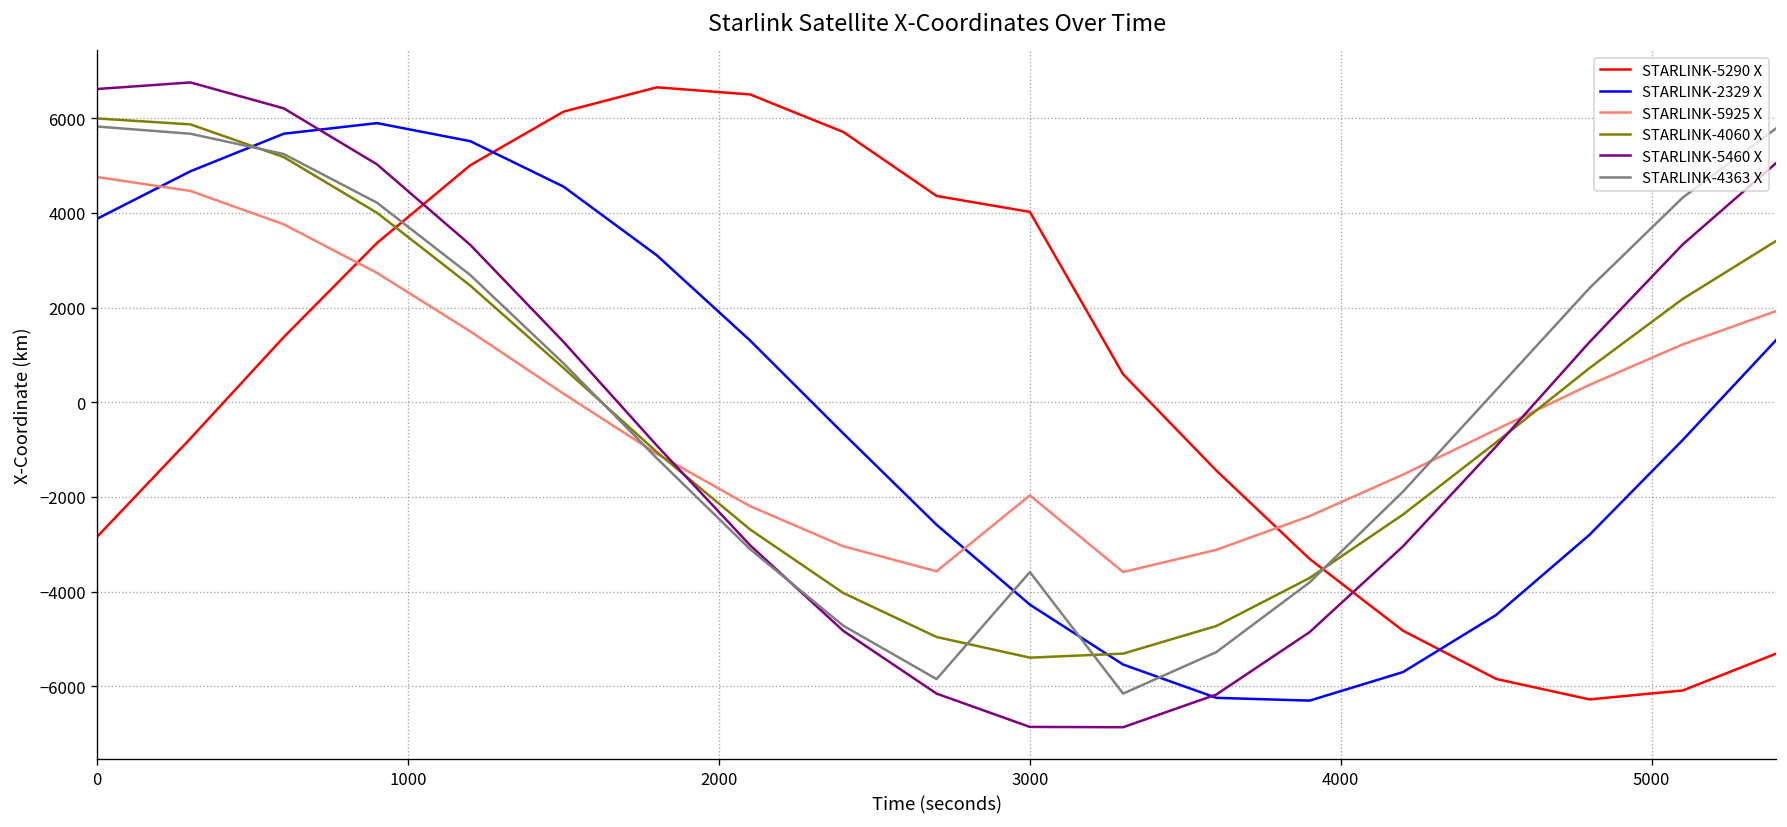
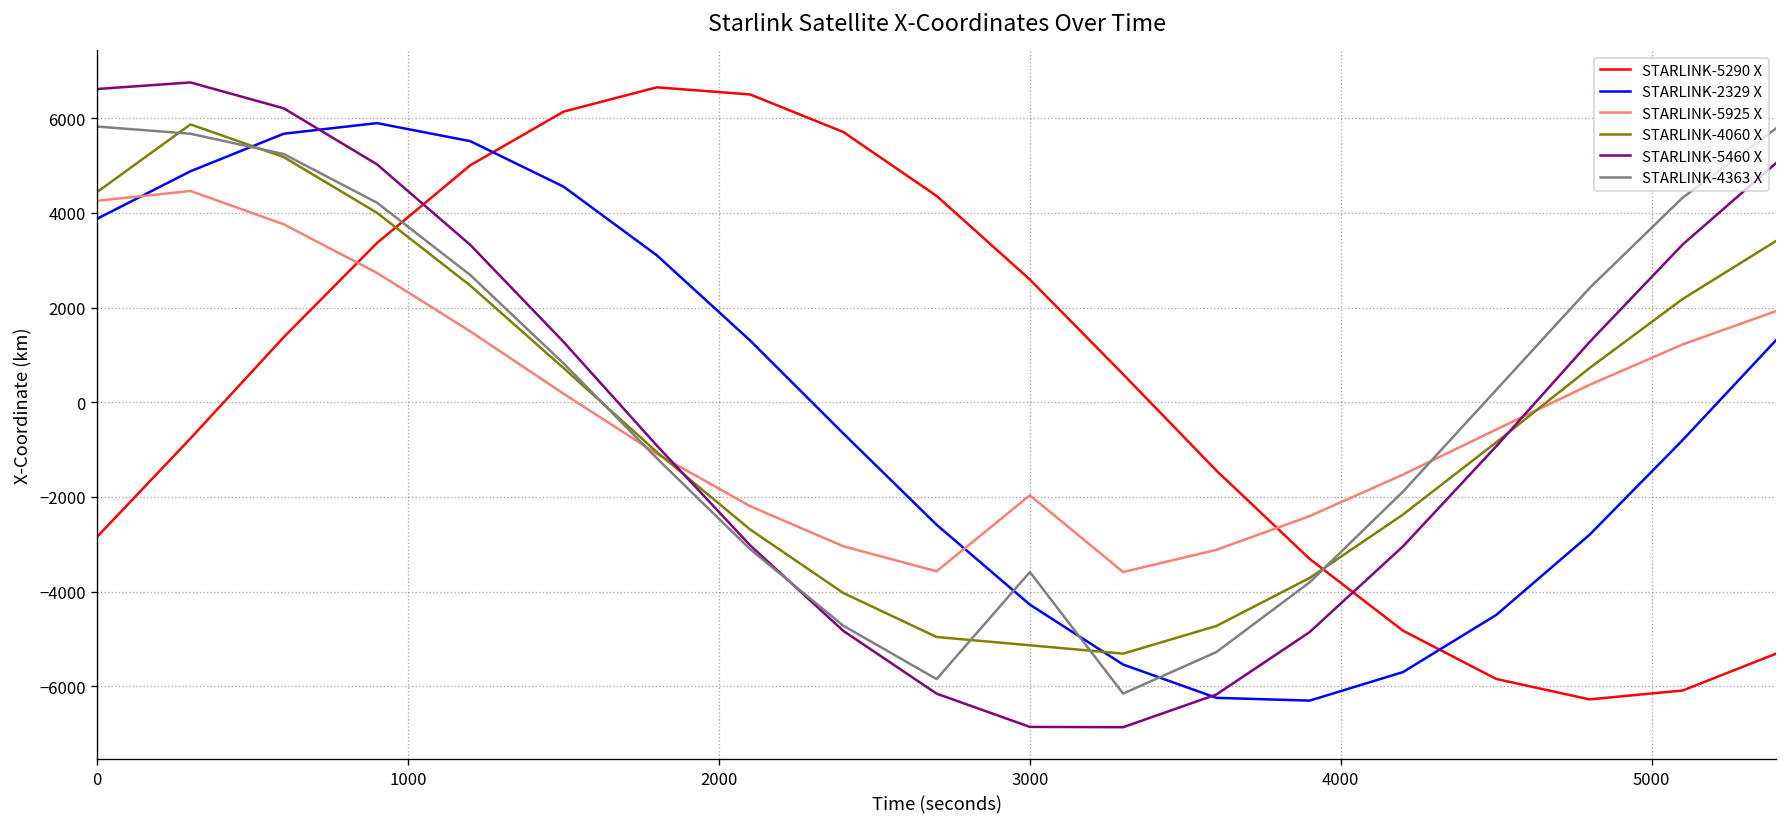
  {
    "STARLINK-5290 X": {
      "0": -2800,
-     "3000": 4000
+     "3000": 2600
    },
    "STARLINK-2329 X": {
      "0": 3900,
      "3000": -4300
    },
    "STARLINK-5925 X": {
-     "0": 4800,
+     "0": 4300,
      "3000": -2000
    },
    "STARLINK-4060 X": {
-     "0": 6000,
-     "3000": -5400
+     "0": 4400,
+     "3000": -5100
    },
    "STARLINK-5460 X": {
      "0": 6600,
      "3000": -6900
    },
    "STARLINK-4363 X": {
      "0": 5800,
      "3000": -3600
    }
  }
